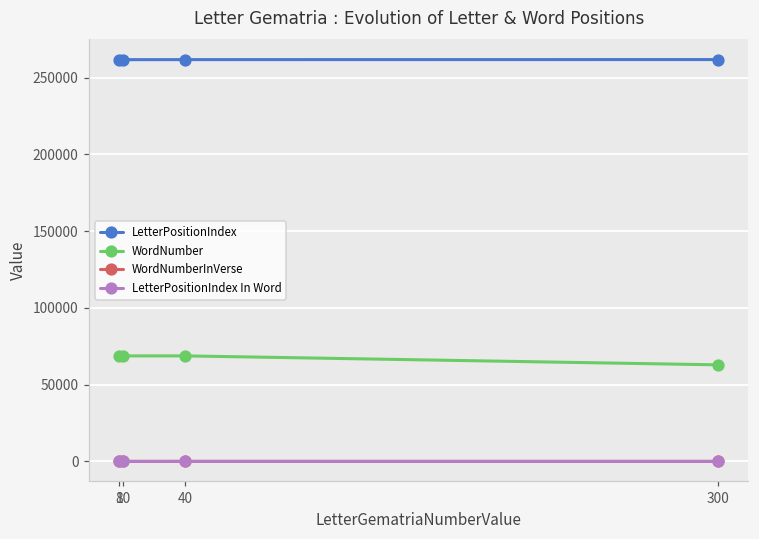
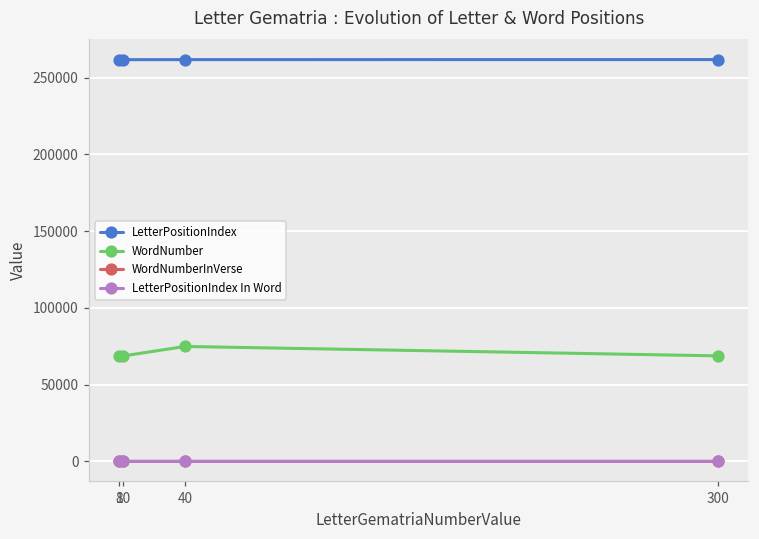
  {
    "LetterPositionIndex": {
      "40": 262000,
      "300": 262000
    },
    "WordNumber": {
-     "40": 69000,
-     "300": 63000
+     "40": 75000,
+     "300": 69000
    }
  }
